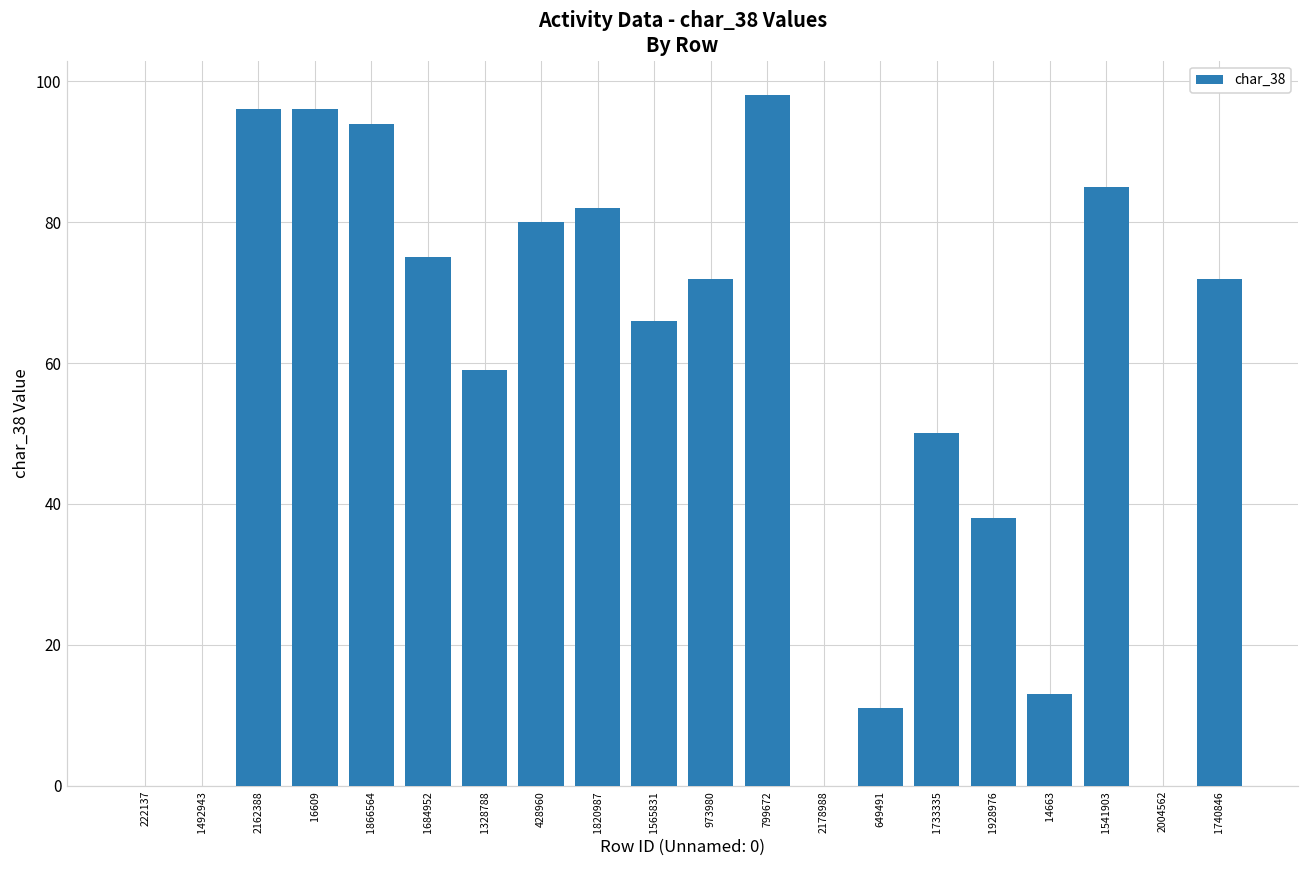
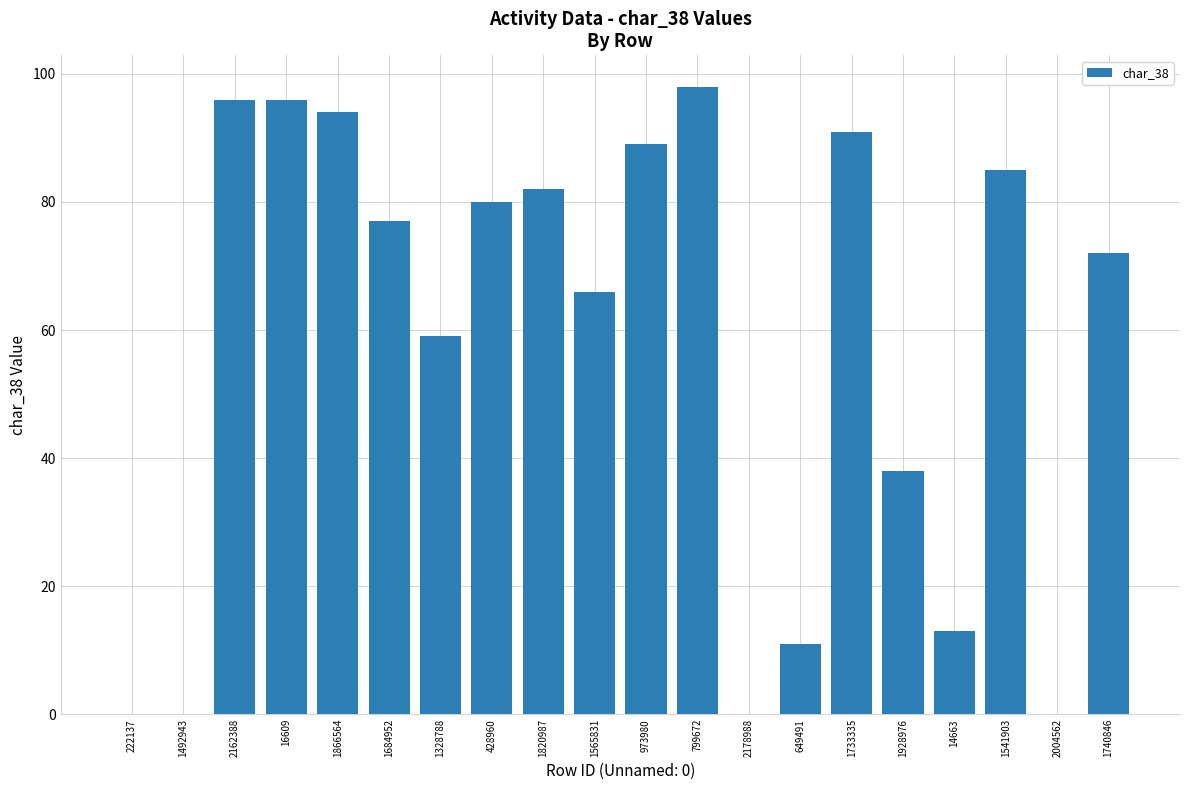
  {
    "222137": 0,
    "1492943": 0,
    "2162388": 96,
    "16609": 96,
    "1866564": 94,
-   "1684952": 75,
+   "1684952": 77,
    "1328788": 59,
    "428960": 80,
    "1820987": 82,
    "1565831": 66,
-   "973980": 72,
+   "973980": 89,
    "799672": 98,
    "2178988": 0,
    "649491": 11,
-   "1733335": 50,
+   "1733335": 91,
    "1928976": 38,
    "14663": 13,
    "1541903": 85,
    "2004562": 0,
    "1740846": 72
  }
